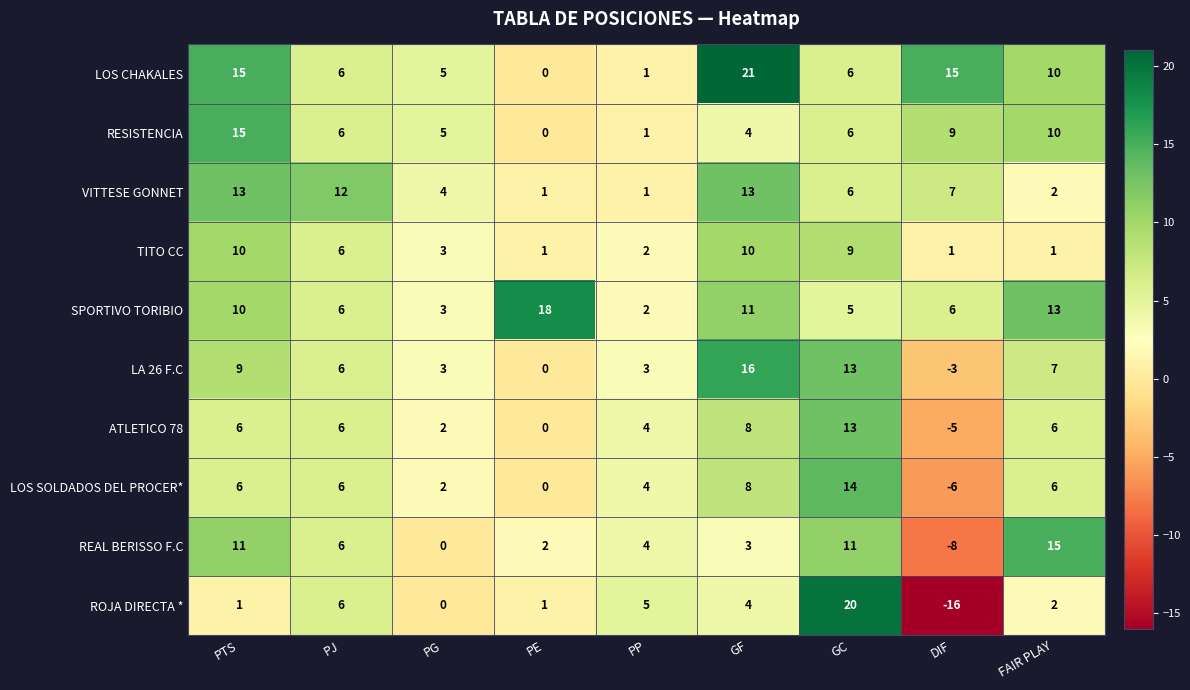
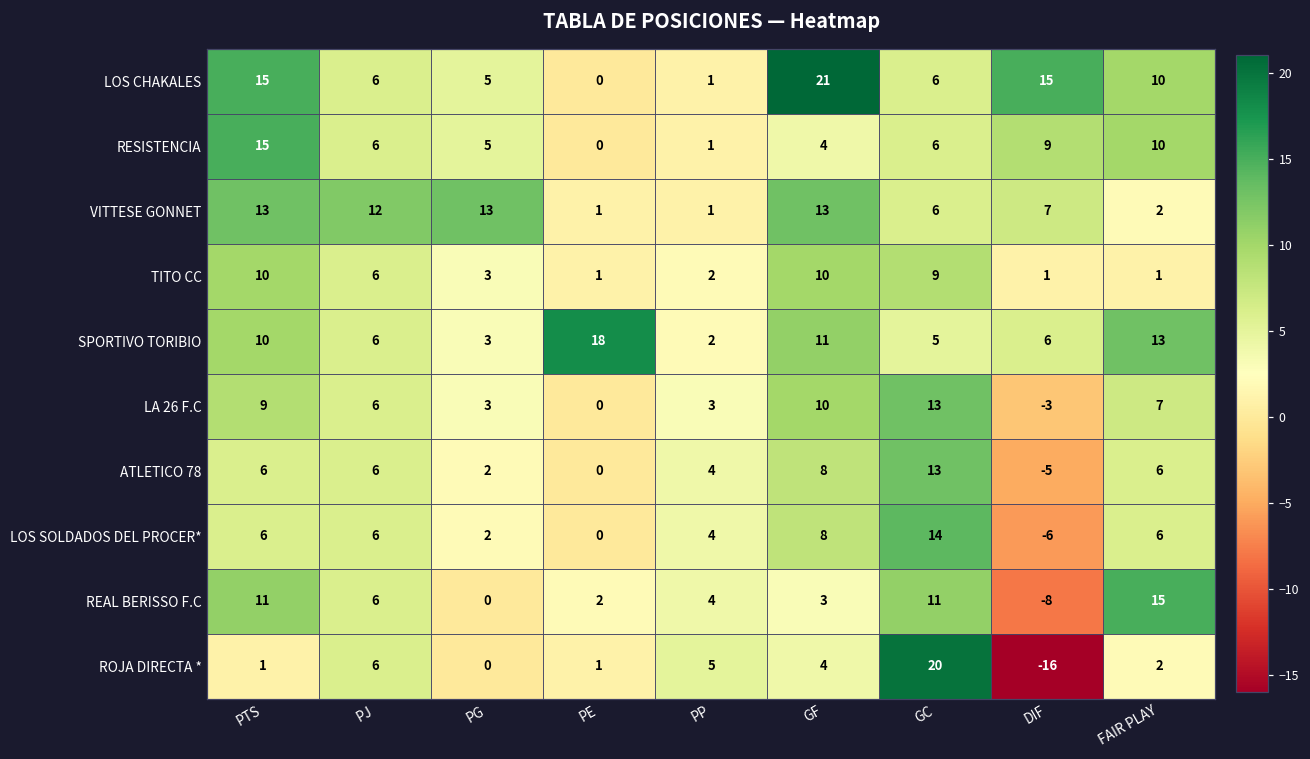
  {
    "LOS CHAKALES": {
      "PTS": 15,
      "PJ": 6,
      "PG": 5,
      "PE": 0,
      "PP": 1,
      "GF": 21,
      "GC": 6,
      "DIF": 15,
      "FAIR PLAY": 10
    },
    "RESISTENCIA": {
      "PTS": 15,
      "PJ": 6,
      "PG": 5,
      "PE": 0,
      "PP": 1,
      "GF": 4,
      "GC": 6,
      "DIF": 9,
      "FAIR PLAY": 10
    },
    "VITTESE GONNET": {
      "PTS": 13,
      "PJ": 12,
-     "PG": 4,
+     "PG": 13,
      "PE": 1,
      "PP": 1,
      "GF": 13,
      "GC": 6,
      "DIF": 7,
      "FAIR PLAY": 2
    },
    "TITO CC": {
      "PTS": 10,
      "PJ": 6,
      "PG": 3,
      "PE": 1,
      "PP": 2,
      "GF": 10,
      "GC": 9,
      "DIF": 1,
      "FAIR PLAY": 1
    },
    "SPORTIVO TORIBIO": {
      "PTS": 10,
      "PJ": 6,
      "PG": 3,
      "PE": 18,
      "PP": 2,
      "GF": 11,
      "GC": 5,
      "DIF": 6,
      "FAIR PLAY": 13
    },
    "LA 26 F.C": {
      "PTS": 9,
      "PJ": 6,
      "PG": 3,
      "PE": 0,
      "PP": 3,
-     "GF": 16,
+     "GF": 10,
      "GC": 13,
      "DIF": -3,
      "FAIR PLAY": 7
    },
    "ATLETICO 78": {
      "PTS": 6,
      "PJ": 6,
      "PG": 2,
      "PE": 0,
      "PP": 4,
      "GF": 8,
      "GC": 13,
      "DIF": -5,
      "FAIR PLAY": 6
    },
    "LOS SOLDADOS DEL PROCER*": {
      "PTS": 6,
      "PJ": 6,
      "PG": 2,
      "PE": 0,
      "PP": 4,
      "GF": 8,
      "GC": 14,
      "DIF": -6,
      "FAIR PLAY": 6
    },
    "REAL BERISSO F.C": {
      "PTS": 11,
      "PJ": 6,
      "PG": 0,
      "PE": 2,
      "PP": 4,
      "GF": 3,
      "GC": 11,
      "DIF": -8,
      "FAIR PLAY": 15
    },
    "ROJA DIRECTA *": {
      "PTS": 1,
      "PJ": 6,
      "PG": 0,
      "PE": 1,
      "PP": 5,
      "GF": 4,
      "GC": 20,
      "DIF": -16,
      "FAIR PLAY": 2
    }
  }
